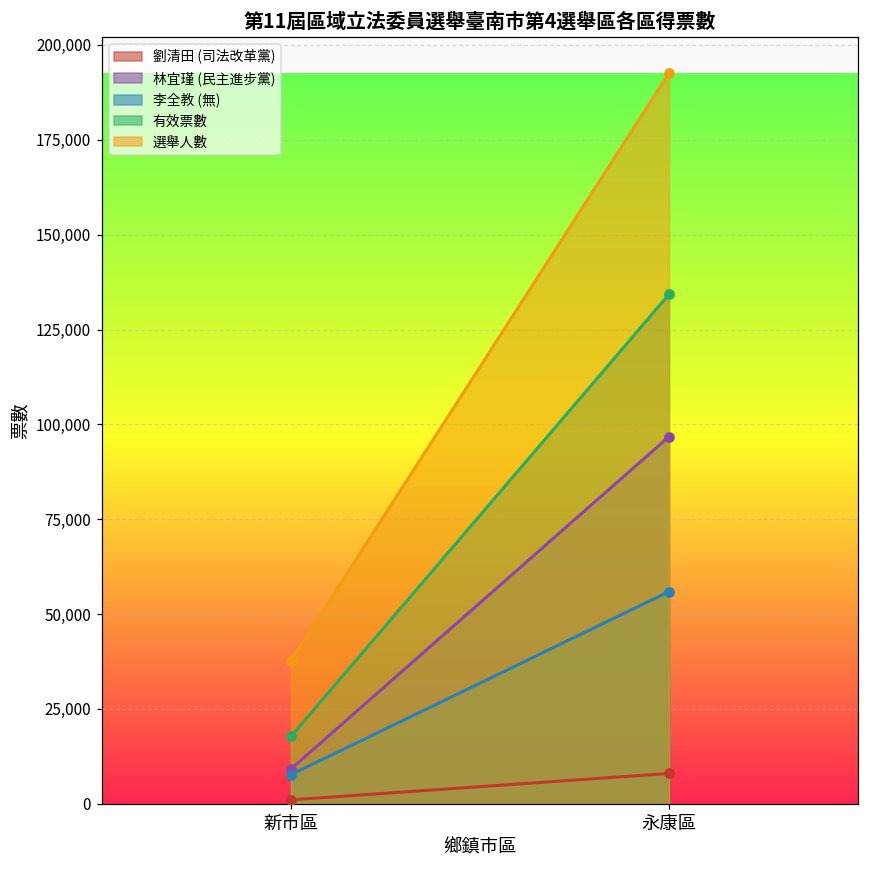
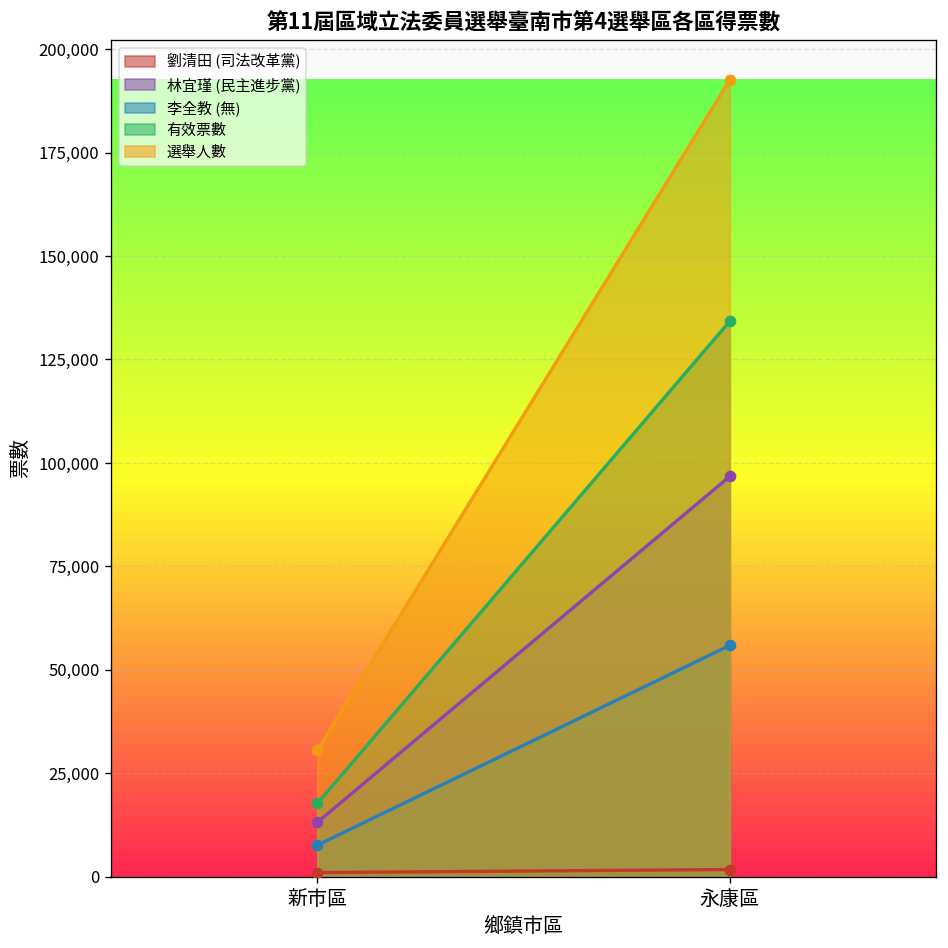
  {
    "劉清田 (司法改革黨)": {
      "新市區": "1,000",
-     "永康區": "8,000"
+     "永康區": "2,000"
    },
    "林宜瑾 (民主進步黨)": {
-     "新市區": "9,000",
+     "新市區": "13,000",
      "永康區": "97,000"
    },
    "李全教 (無)": {
      "新市區": "8,000",
      "永康區": "56,000"
    },
    "有效票數": {
      "新市區": "18,000",
      "永康區": "134,000"
    },
    "選舉人數": {
-     "新市區": "38,000",
+     "新市區": "31,000",
      "永康區": "193,000"
    }
  }
